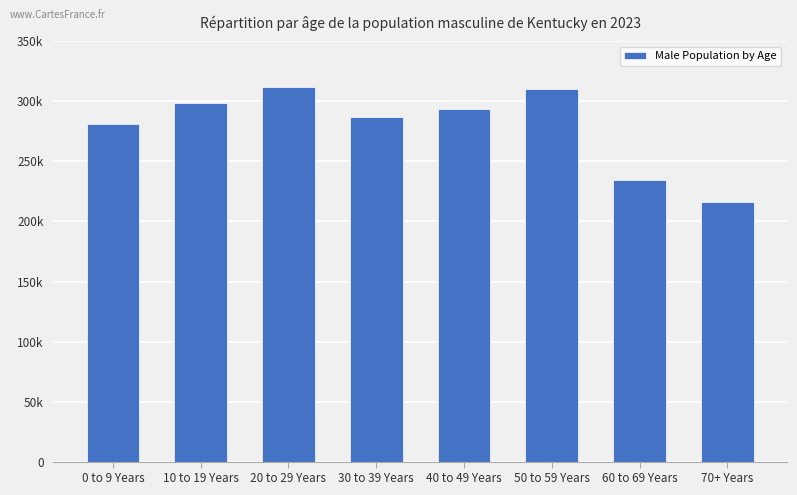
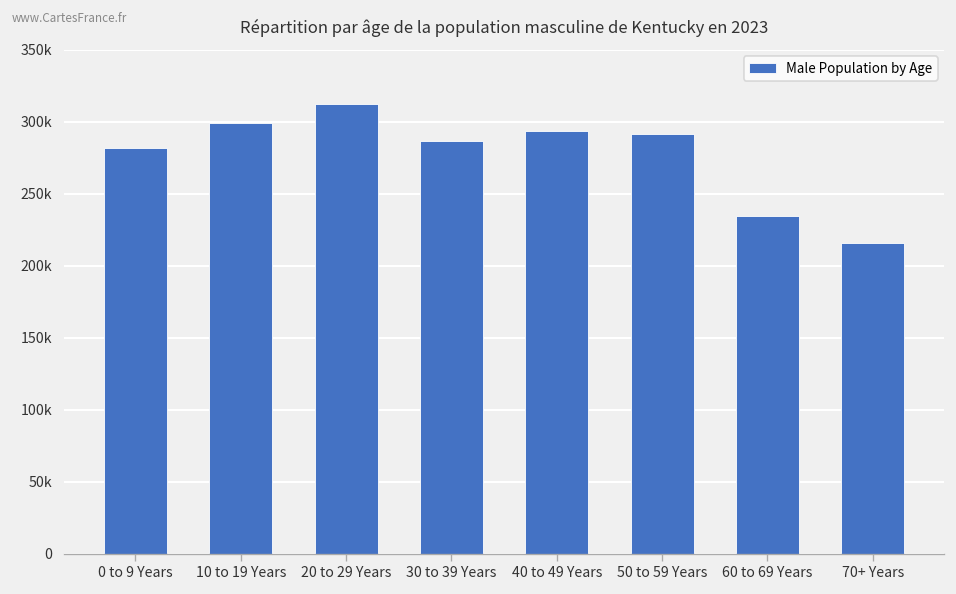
  {
    "0 to 9 Years": 282000,
    "10 to 19 Years": 299000,
    "20 to 29 Years": 312000,
    "30 to 39 Years": 287000,
    "40 to 49 Years": 293000,
-   "50 to 59 Years": 310000,
+   "50 to 59 Years": 292000,
    "60 to 69 Years": 235000,
    "70+ Years": 216000
  }
